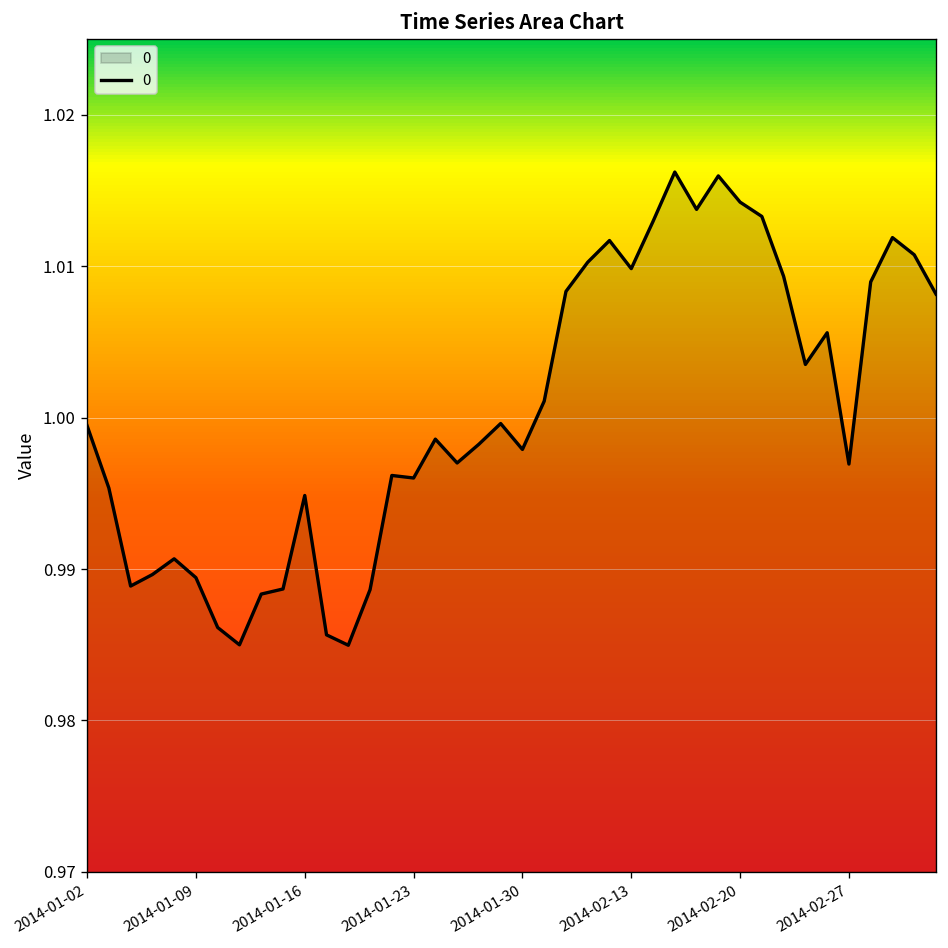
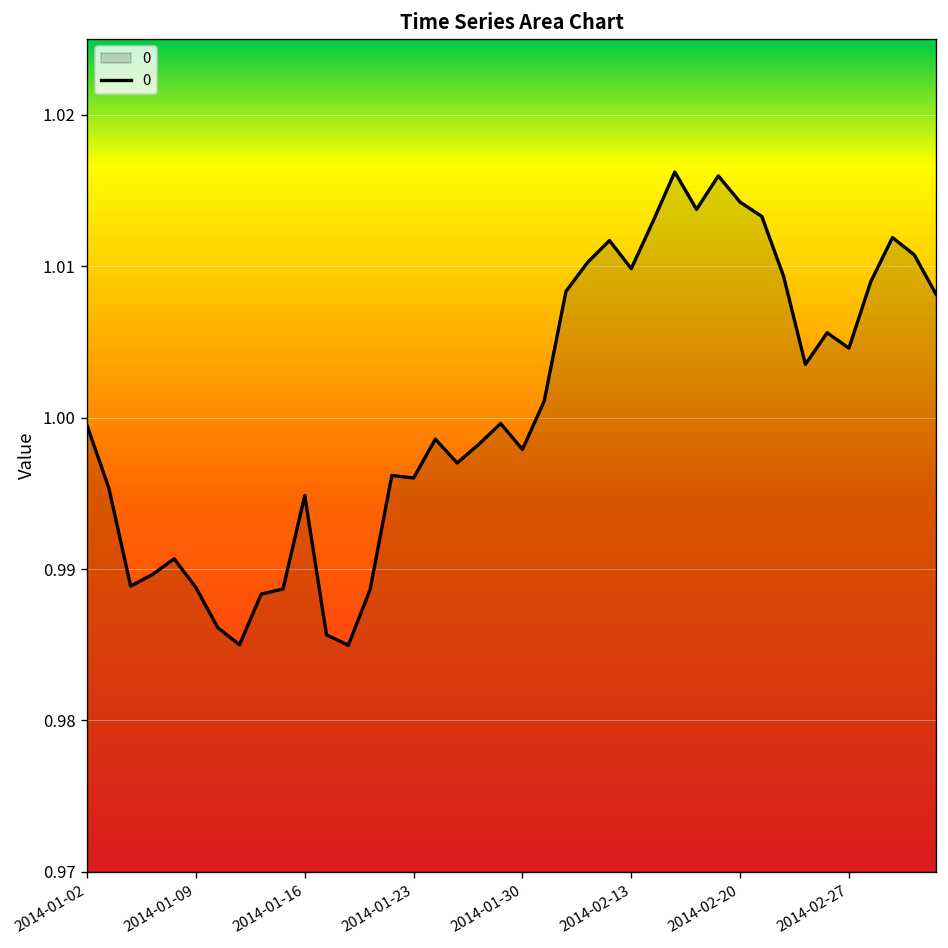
  {
    "2014-01-02": 0.9995,
-   "2014-01-09": 0.9894,
+   "2014-01-09": 0.9888,
    "2014-01-16": 0.9949,
    "2014-01-23": 0.9960,
    "2014-01-30": 0.9979,
    "2014-02-13": 1.0098,
    "2014-02-20": 1.0142,
-   "2014-02-27": 0.9969
+   "2014-02-27": 1.0046
  }
